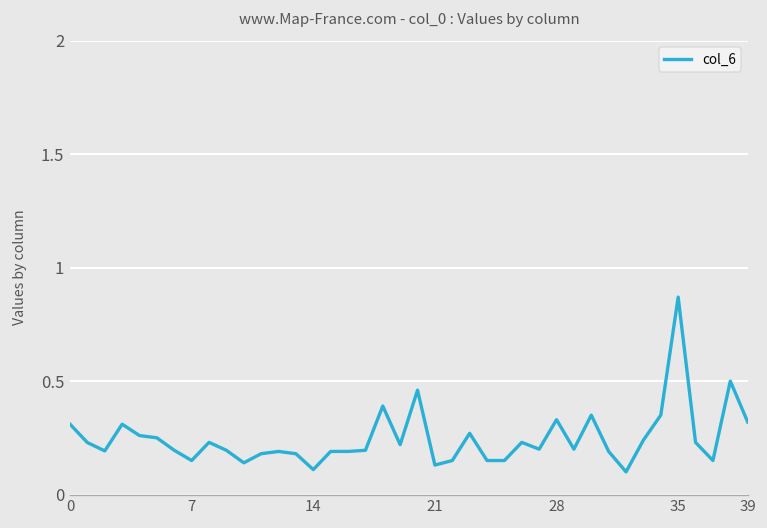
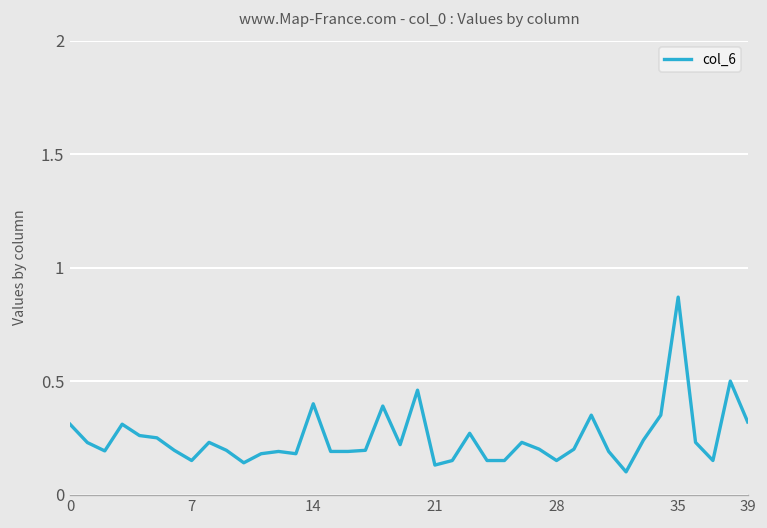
  {
    "0": 0.31,
    "7": 0.15,
-   "14": 0.11,
+   "14": 0.40,
    "21": 0.13,
-   "28": 0.33,
+   "28": 0.15,
    "35": 0.87,
    "39": 0.32
  }
